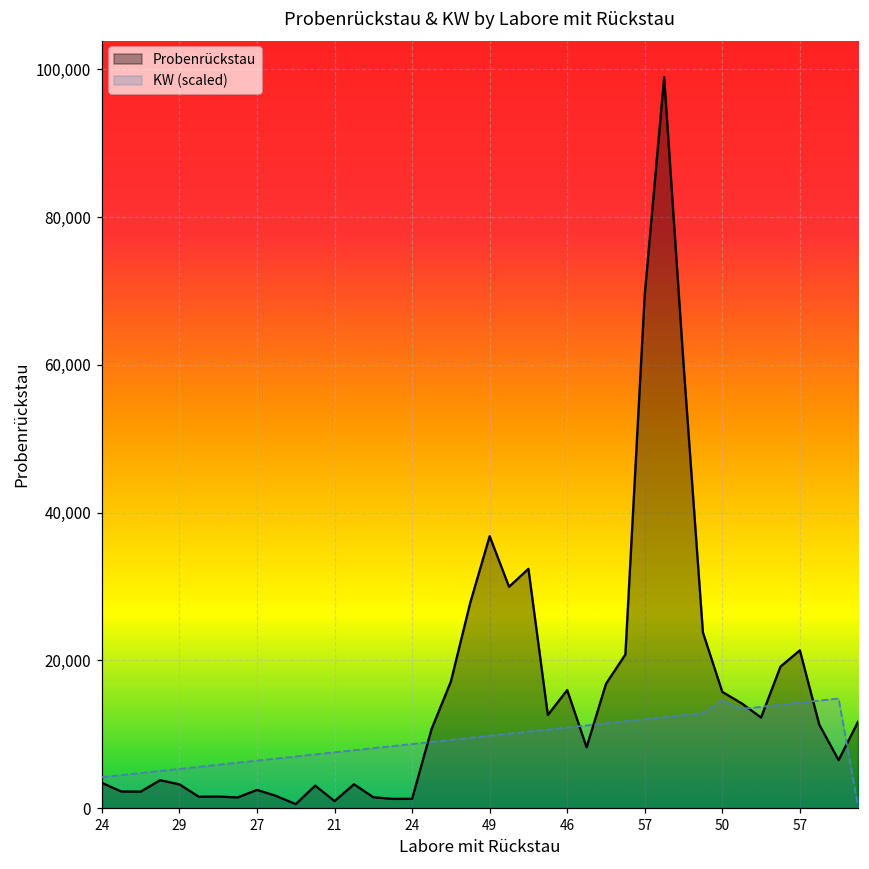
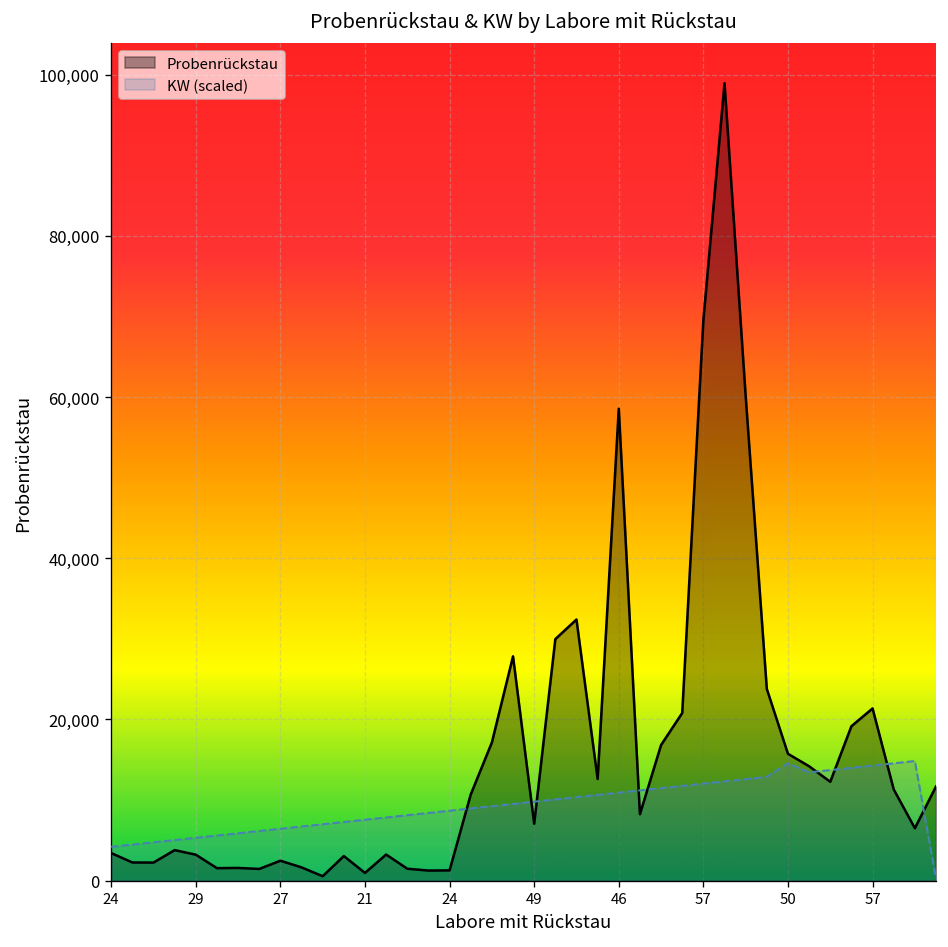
  {
    "Probenrückstau": {
-     "49": "37,000",
-     "46": "16,000",
+     "49": "7,000",
+     "46": "59,000",
      "50": "16,000"
    },
    "KW (scaled)": {
      "49": "10,000",
      "46": "11,000",
      "50": "15,000"
    }
  }
